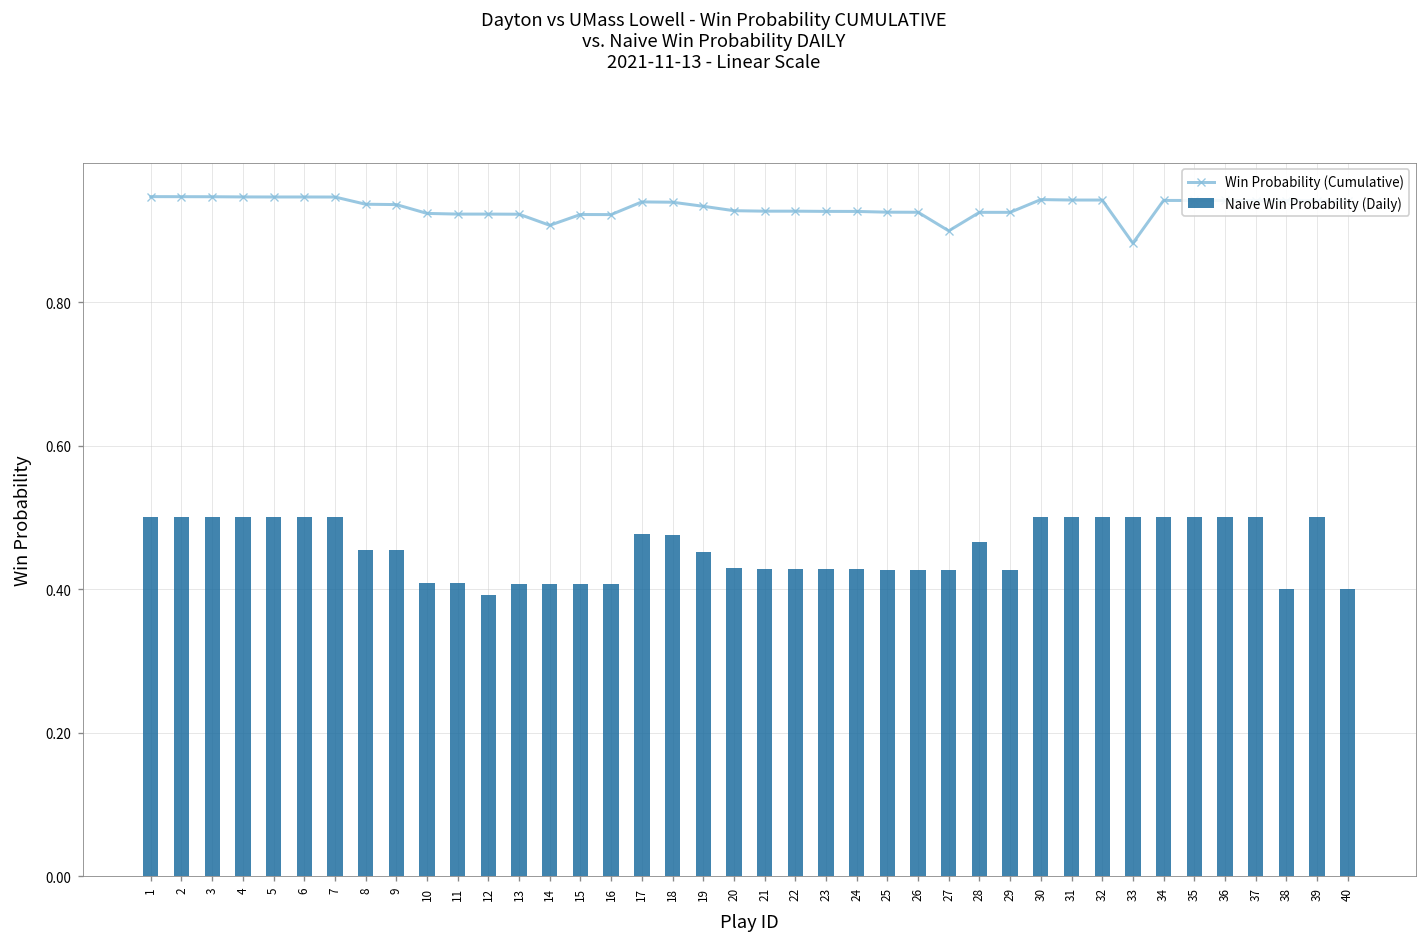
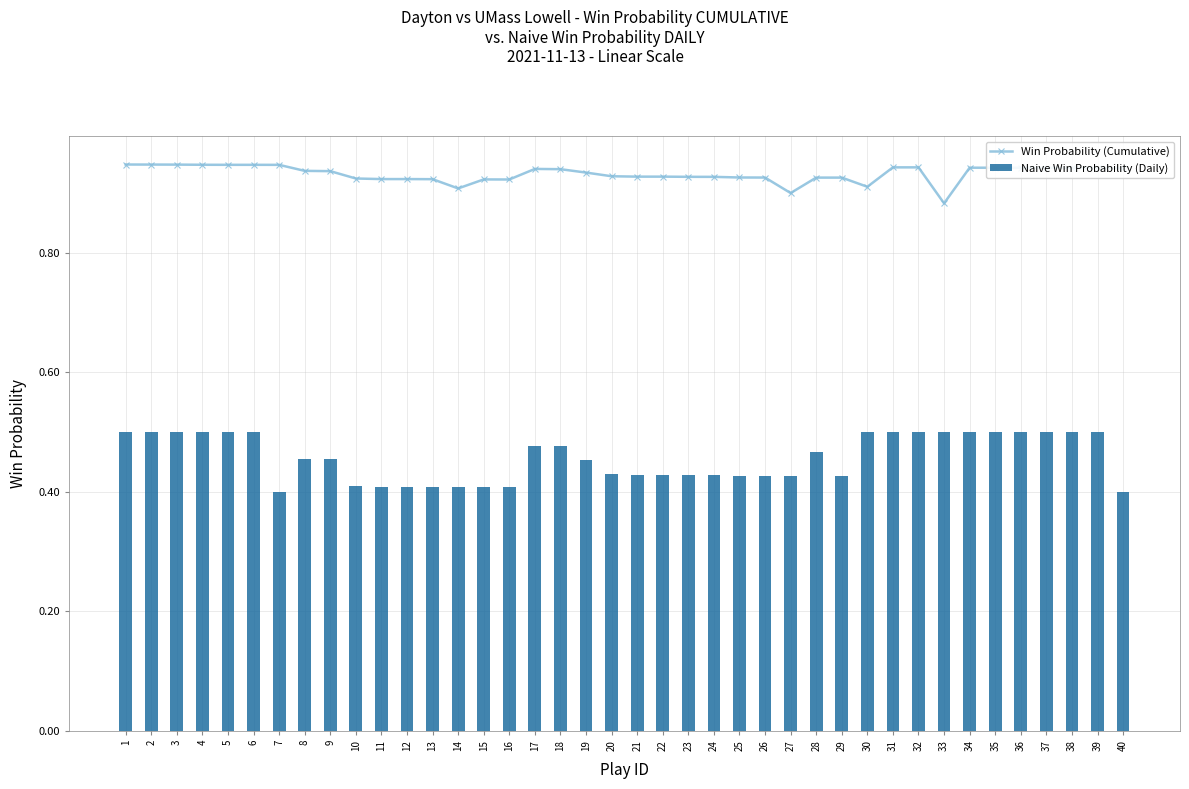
  {
    "Win Probability (Cumulative)": {
      "1": 0.95,
      "2": 0.95,
      "3": 0.95,
      "4": 0.95,
      "5": 0.95,
      "6": 0.95,
      "7": 0.95,
      "8": 0.94,
      "9": 0.94,
      "10": 0.92,
      "11": 0.92,
      "12": 0.92,
      "13": 0.92,
      "14": 0.91,
      "15": 0.92,
      "16": 0.92,
      "17": 0.94,
      "18": 0.94,
      "19": 0.93,
      "20": 0.93,
      "21": 0.93,
      "22": 0.93,
      "23": 0.93,
      "24": 0.93,
      "25": 0.93,
      "26": 0.93,
      "27": 0.90,
      "28": 0.93,
      "29": 0.93,
-     "30": 0.94,
+     "30": 0.91,
      "31": 0.94,
      "32": 0.94,
      "33": 0.88,
      "34": 0.94
    },
    "Naive Win Probability (Daily)": {
      "1": 0.50,
      "2": 0.50,
      "3": 0.50,
      "4": 0.50,
      "5": 0.50,
      "6": 0.50,
-     "7": 0.5,
+     "7": 0.4,
      "8": 0.45,
      "9": 0.45,
      "10": 0.41,
      "11": 0.41,
-     "12": 0.39,
+     "12": 0.41,
      "13": 0.41,
      "14": 0.41,
      "15": 0.41,
      "16": 0.41,
      "17": 0.48,
      "18": 0.48,
      "19": 0.45,
      "20": 0.43,
      "21": 0.43,
      "22": 0.43,
      "23": 0.43,
      "24": 0.43,
      "25": 0.43,
      "26": 0.43,
      "27": 0.43,
      "28": 0.47,
      "29": 0.43,
      "30": 0.50,
      "31": 0.50,
      "32": 0.50,
      "33": 0.50,
      "34": 0.50,
      "35": 0.50,
      "36": 0.50,
      "37": 0.50,
-     "38": 0.4,
+     "38": 0.5,
      "39": 0.50,
      "40": 0.40
    }
  }
